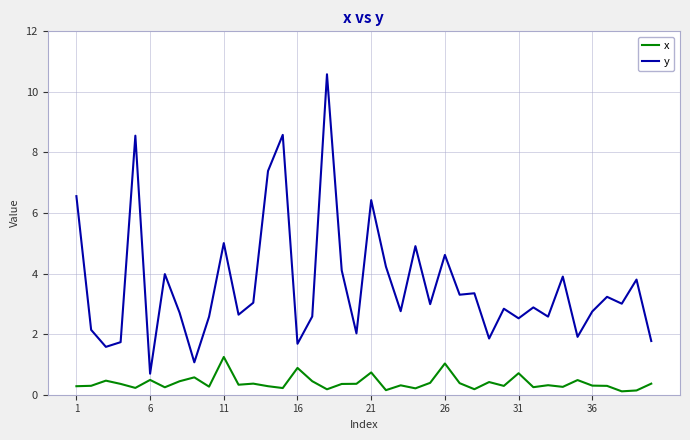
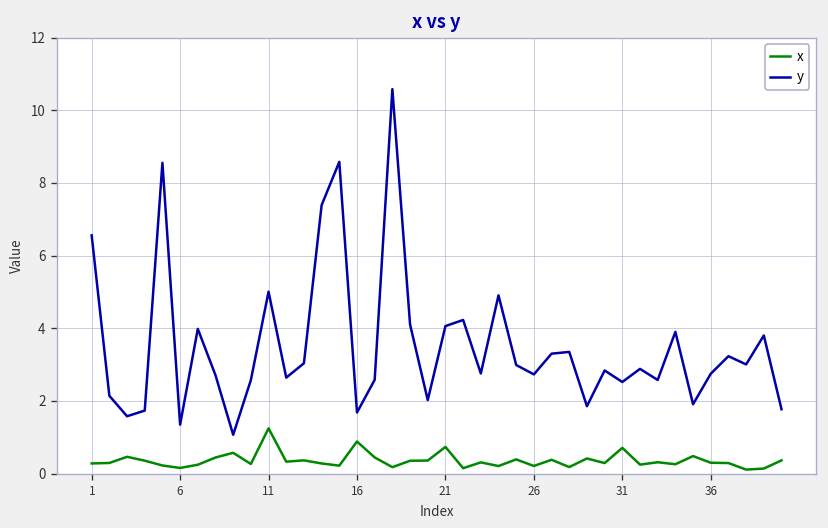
  {
    "x": {
      "1": 0.3,
-     "6": 0.5,
+     "6": 0.2,
      "11": 1.2,
      "16": 0.9,
      "21": 0.7,
-     "26": 1.0,
+     "26": 0.2,
      "31": 0.7,
      "36": 0.3
    },
    "y": {
      "1": 6.6,
-     "6": 0.7,
+     "6": 1.3,
      "11": 5.0,
      "16": 1.7,
-     "21": 6.4,
-     "26": 4.6,
+     "21": 4.1,
+     "26": 2.7,
      "31": 2.5,
      "36": 2.8
    }
  }
